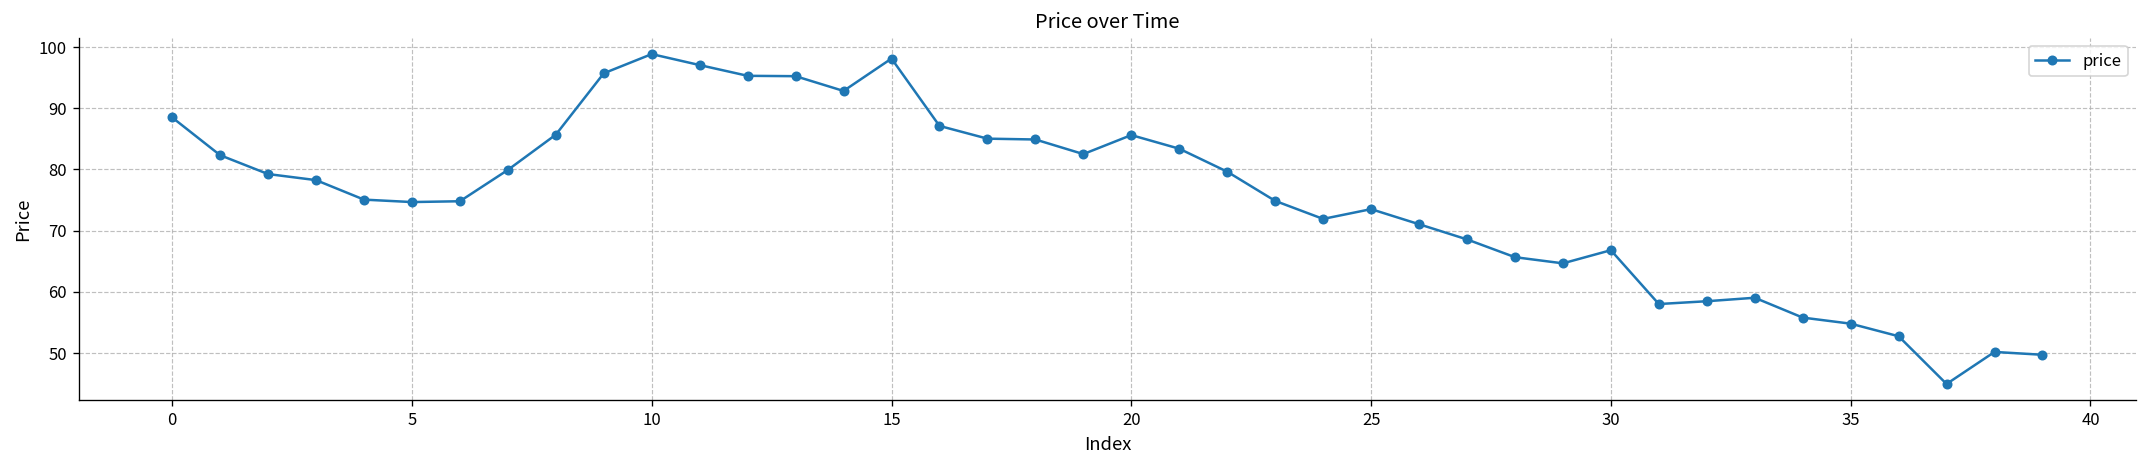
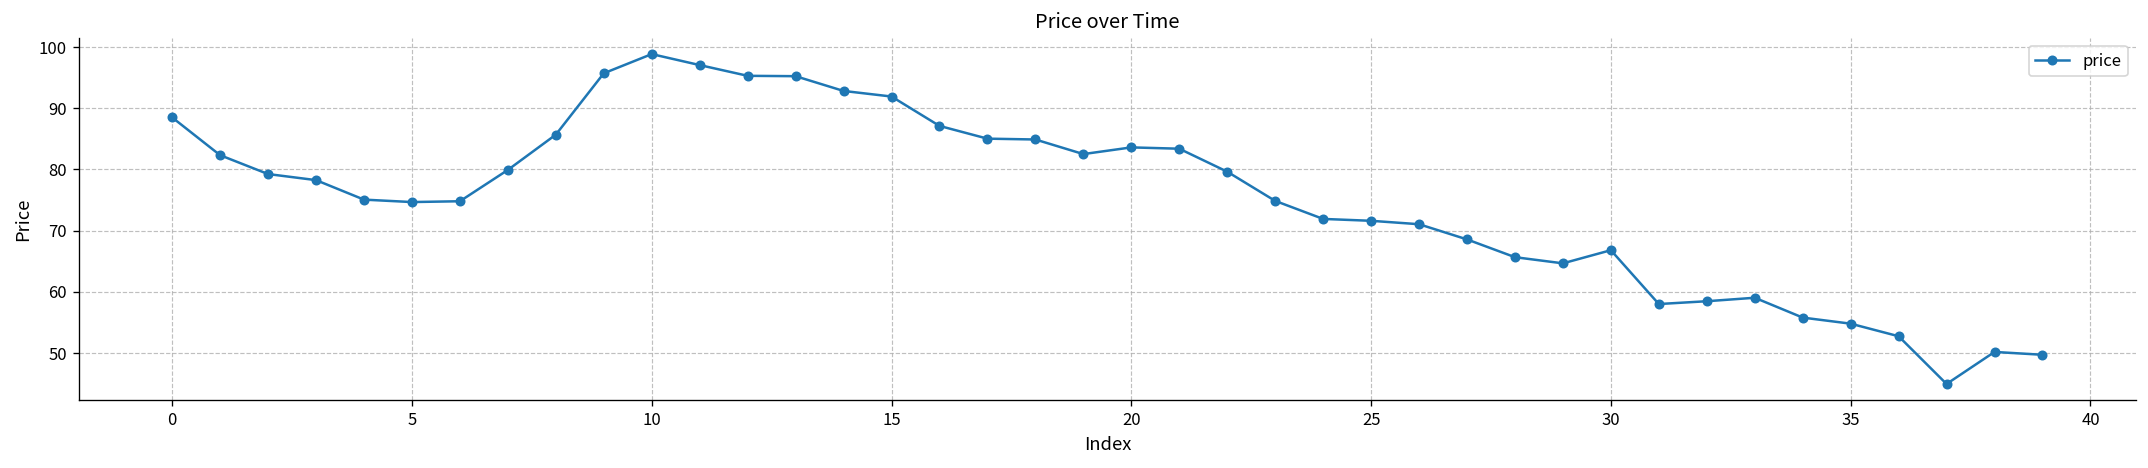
  {
    "0": 88,
    "5": 75,
    "10": 99,
-   "15": 98,
-   "20": 86,
-   "25": 74,
+   "15": 92,
+   "20": 84,
+   "25": 72,
    "30": 67,
    "35": 55
  }
